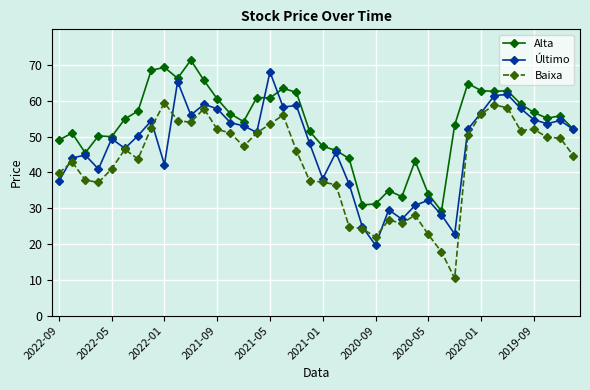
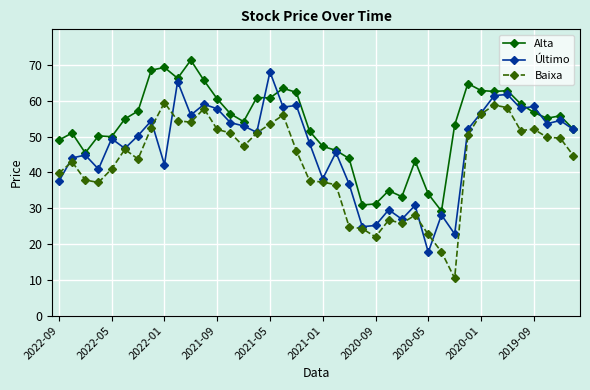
  {
    "Último": {
      "2022-09": 38,
      "2022-01": 42,
      "2021-09": 58,
      "2021-05": 68,
      "2021-01": 38,
-     "2020-09": 20,
-     "2020-05": 32,
-     "2019-09": 55
+     "2020-09": 25,
+     "2020-05": 18,
+     "2019-09": 58
    }
  }
